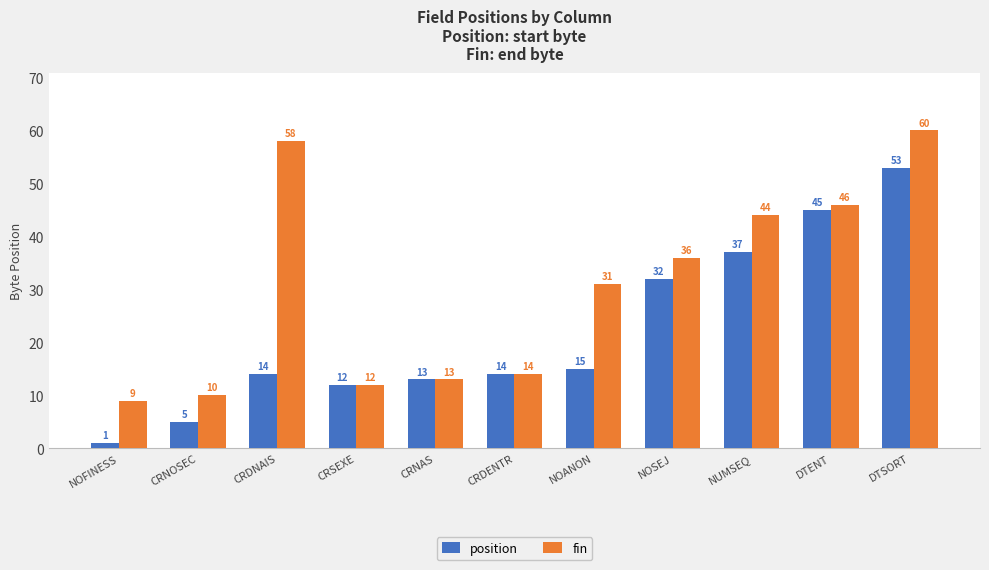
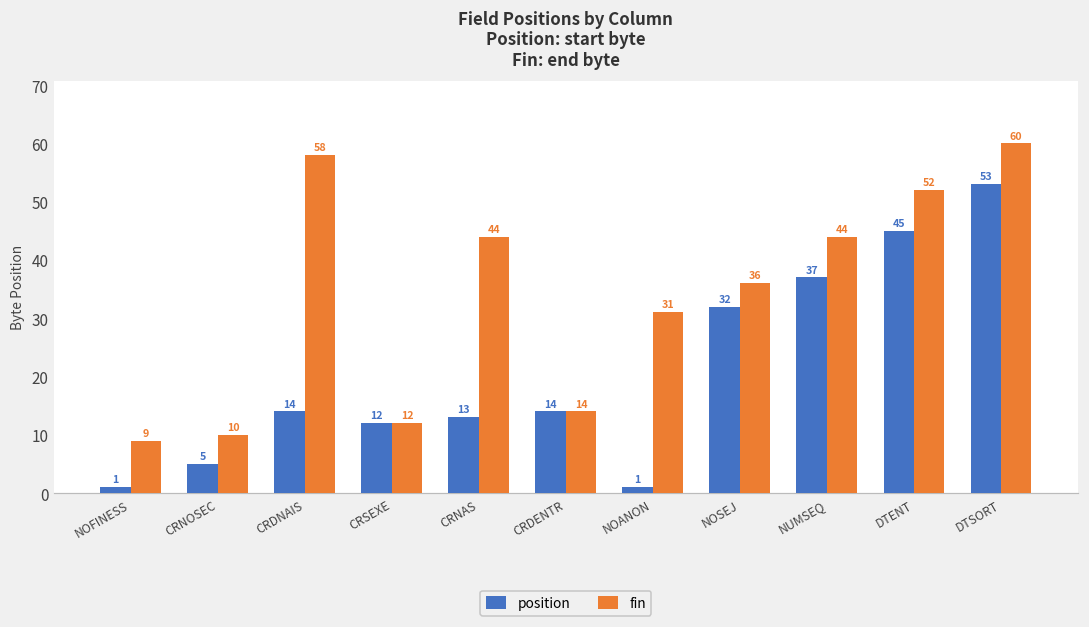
  {
    "position": {
      "NOFINESS": 1,
      "CRNOSEC": 5,
      "CRDNAIS": 14,
      "CRSEXE": 12,
      "CRNAS": 13,
      "CRDENTR": 14,
-     "NOANON": 15,
+     "NOANON": 1,
      "NOSEJ": 32,
      "NUMSEQ": 37,
      "DTENT": 45,
      "DTSORT": 53
    },
    "fin": {
      "NOFINESS": 9,
      "CRNOSEC": 10,
      "CRDNAIS": 58,
      "CRSEXE": 12,
-     "CRNAS": 13,
+     "CRNAS": 44,
      "CRDENTR": 14,
      "NOANON": 31,
      "NOSEJ": 36,
      "NUMSEQ": 44,
-     "DTENT": 46,
+     "DTENT": 52,
      "DTSORT": 60
    }
  }
